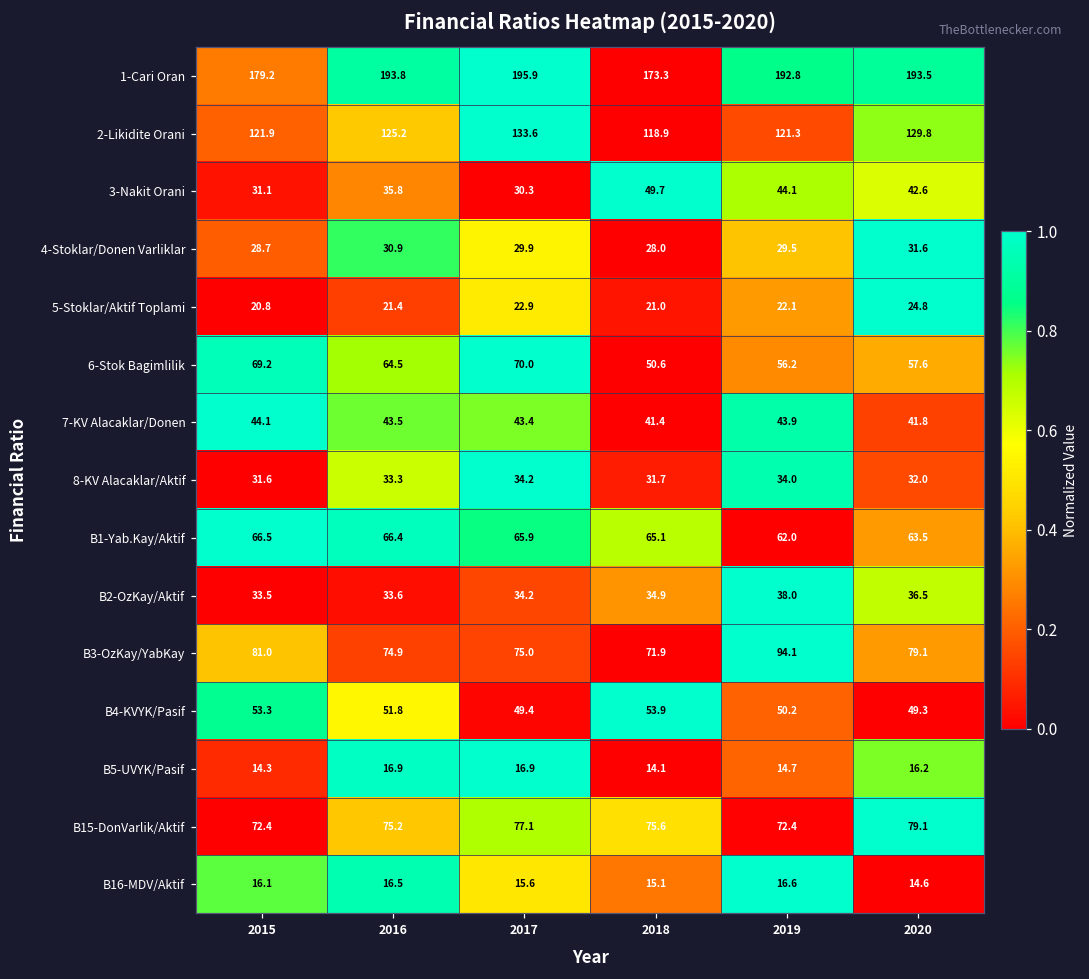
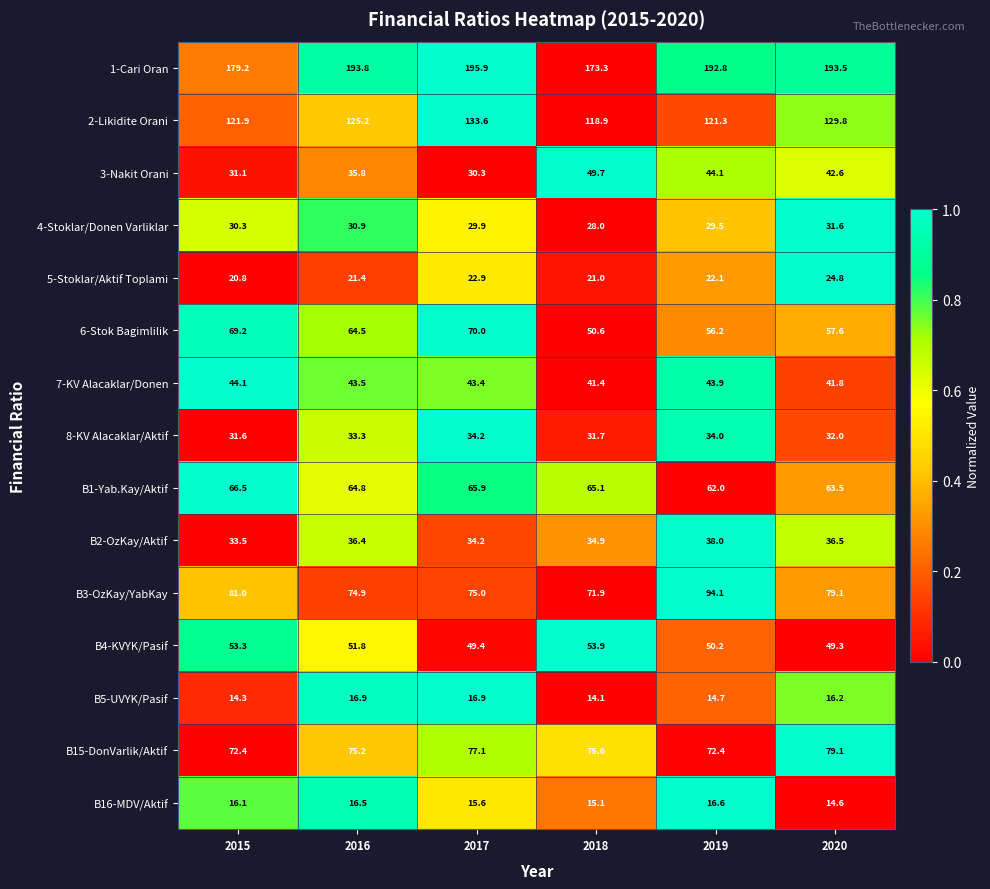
  {
    "1-Cari Oran": {
      "2015": 179.2,
      "2016": 193.8,
      "2017": 195.9,
      "2018": 173.3,
      "2019": 192.8,
      "2020": 193.5
    },
    "2-Likidite Orani": {
      "2015": 121.9,
      "2016": 125.2,
      "2017": 133.6,
      "2018": 118.9,
      "2019": 121.3,
      "2020": 129.8
    },
    "3-Nakit Orani": {
      "2015": 31.1,
      "2016": 35.8,
      "2017": 30.3,
      "2018": 49.7,
      "2019": 44.1,
      "2020": 42.6
    },
    "4-Stoklar/Donen Varliklar": {
-     "2015": 28.7,
+     "2015": 30.3,
      "2016": 30.9,
      "2017": 29.9,
      "2018": 28.0,
      "2019": 29.5,
      "2020": 31.6
    },
    "5-Stoklar/Aktif Toplami": {
      "2015": 20.8,
      "2016": 21.4,
      "2017": 22.9,
      "2018": 21.0,
      "2019": 22.1,
      "2020": 24.8
    },
    "6-Stok Bagimlilik": {
      "2015": 69.2,
      "2016": 64.5,
      "2017": 70.0,
      "2018": 50.6,
      "2019": 56.2,
      "2020": 57.6
    },
    "7-KV Alacaklar/Donen": {
      "2015": 44.1,
      "2016": 43.5,
      "2017": 43.4,
      "2018": 41.4,
      "2019": 43.9,
      "2020": 41.8
    },
    "8-KV Alacaklar/Aktif": {
      "2015": 31.6,
      "2016": 33.3,
      "2017": 34.2,
      "2018": 31.7,
      "2019": 34.0,
      "2020": 32.0
    },
    "B1-Yab.Kay/Aktif": {
      "2015": 66.5,
-     "2016": 66.4,
+     "2016": 64.8,
      "2017": 65.9,
      "2018": 65.1,
      "2019": 62.0,
      "2020": 63.5
    },
    "B2-OzKay/Aktif": {
      "2015": 33.5,
-     "2016": 33.6,
+     "2016": 36.4,
      "2017": 34.2,
      "2018": 34.9,
      "2019": 38.0,
      "2020": 36.5
    },
    "B3-OzKay/YabKay": {
      "2015": 81.0,
      "2016": 74.9,
      "2017": 75.0,
      "2018": 71.9,
      "2019": 94.1,
      "2020": 79.1
    },
    "B4-KVYK/Pasif": {
      "2015": 53.3,
      "2016": 51.8,
      "2017": 49.4,
      "2018": 53.9,
      "2019": 50.2,
      "2020": 49.3
    },
    "B5-UVYK/Pasif": {
      "2015": 14.3,
      "2016": 16.9,
      "2017": 16.9,
      "2018": 14.1,
      "2019": 14.7,
      "2020": 16.2
    },
    "B15-DonVarlik/Aktif": {
      "2015": 72.4,
      "2016": 75.2,
      "2017": 77.1,
      "2018": 75.6,
      "2019": 72.4,
      "2020": 79.1
    },
    "B16-MDV/Aktif": {
      "2015": 16.1,
      "2016": 16.5,
      "2017": 15.6,
      "2018": 15.1,
      "2019": 16.6,
      "2020": 14.6
    }
  }
